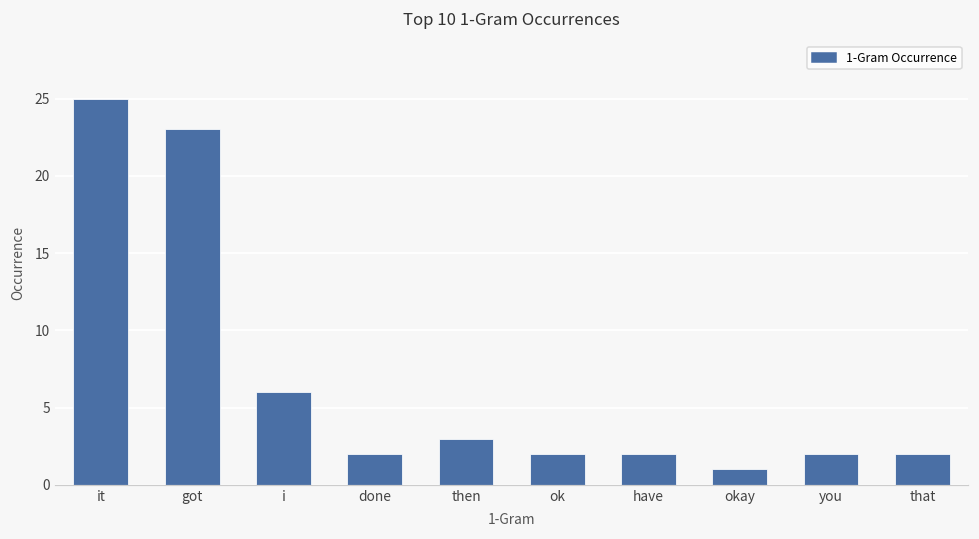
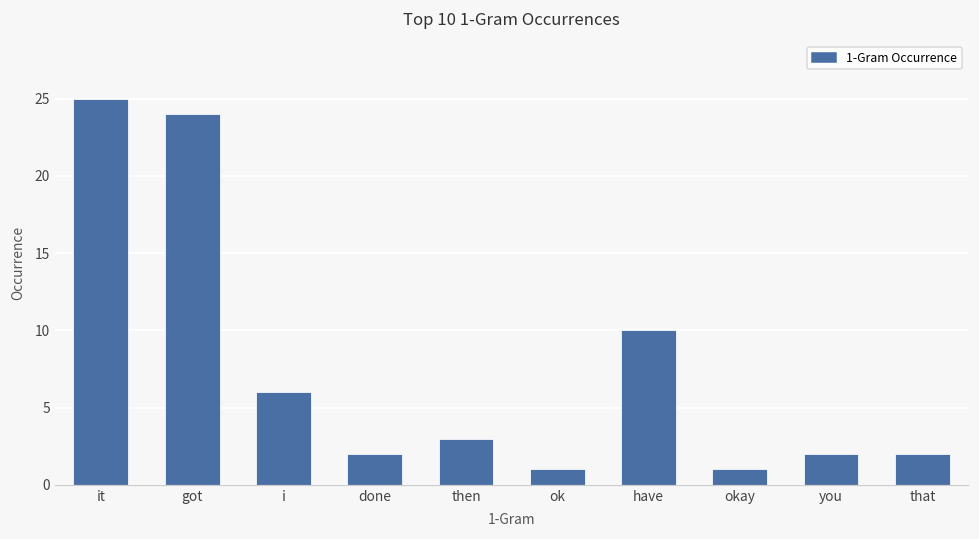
  {
    "it": 25,
-   "got": 23,
+   "got": 24,
    "i": 6,
    "done": 2,
    "then": 3,
-   "ok": 2,
-   "have": 2,
+   "ok": 1,
+   "have": 10,
    "okay": 1,
    "you": 2,
    "that": 2
  }
